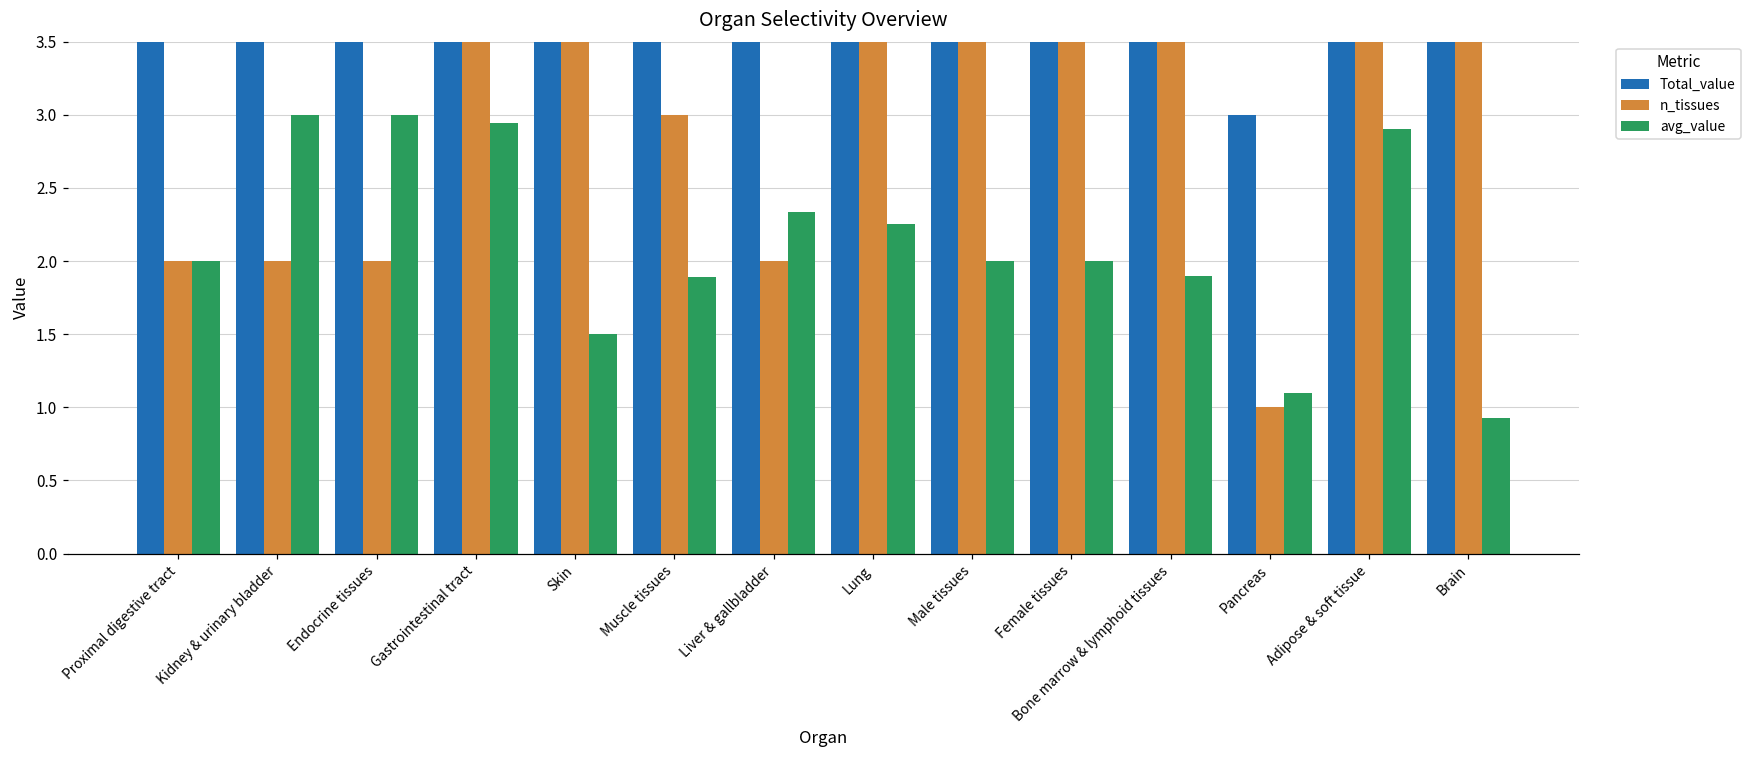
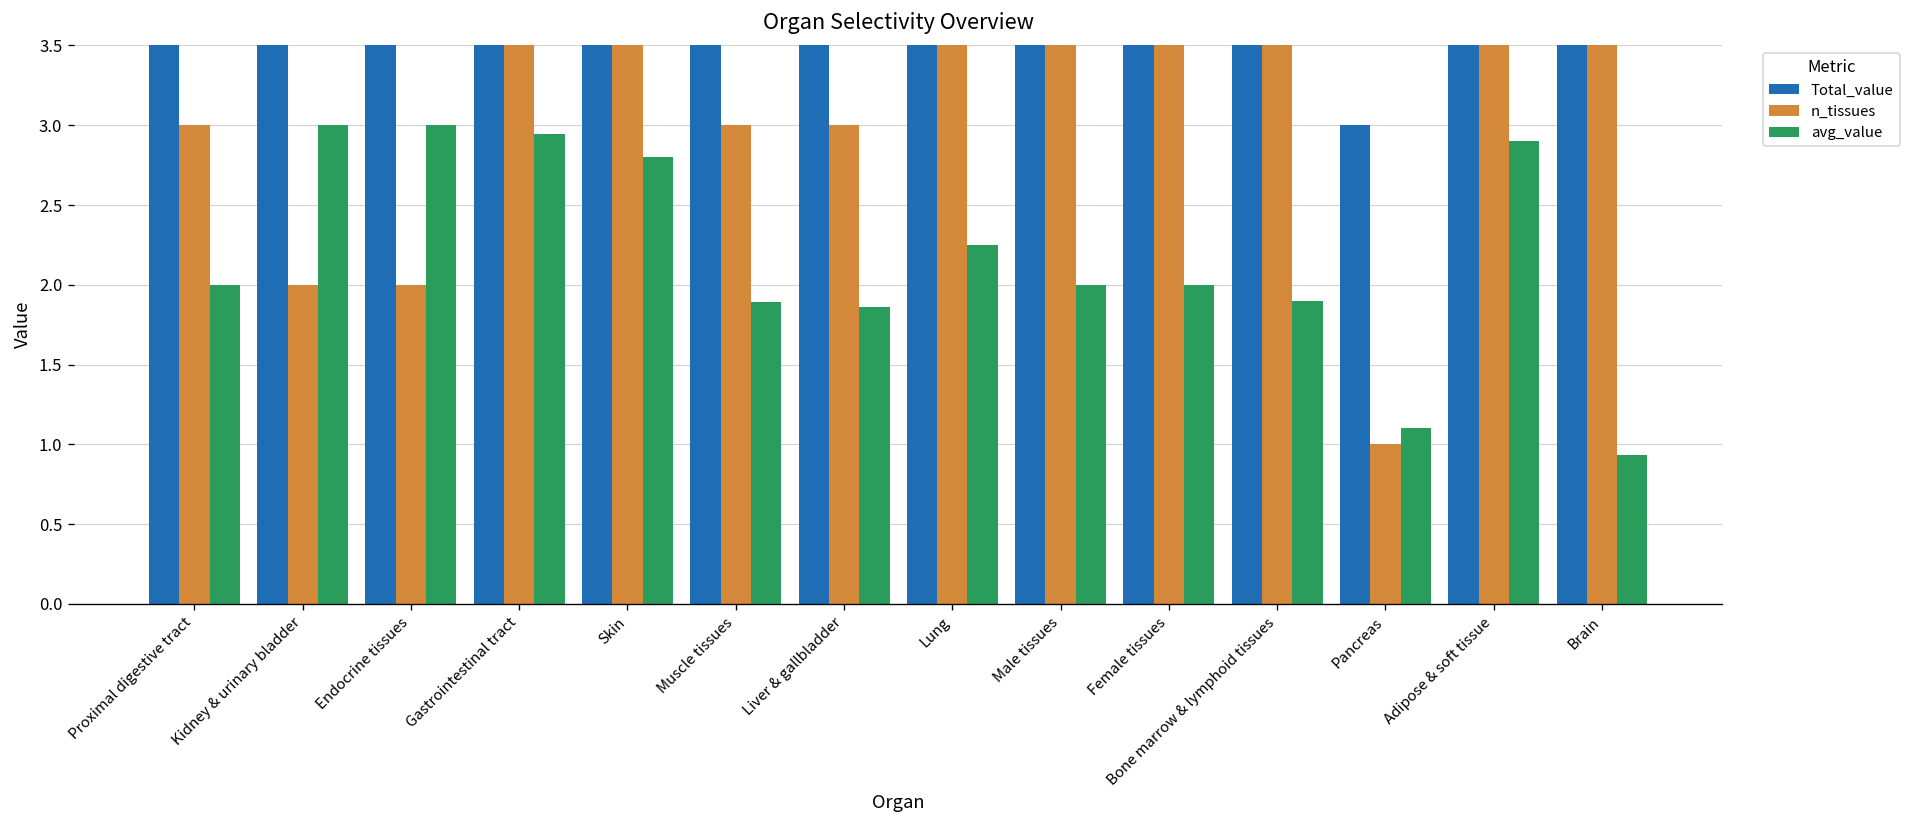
  {
    "Total_value": {
      "Pancreas": 3.00
    },
    "n_tissues": {
-     "Proximal digestive tract": 2,
+     "Proximal digestive tract": 3,
      "Kidney & urinary bladder": 2,
      "Endocrine tissues": 2,
      "Muscle tissues": 3,
-     "Liver & gallbladder": 2,
+     "Liver & gallbladder": 3,
      "Pancreas": 1
    },
    "avg_value": {
      "Proximal digestive tract": 2.00,
      "Kidney & urinary bladder": 3.00,
      "Endocrine tissues": 3.00,
      "Gastrointestinal tract": 2.95,
-     "Skin": 1.5,
+     "Skin": 2.8,
      "Muscle tissues": 1.89,
-     "Liver & gallbladder": 2.33,
+     "Liver & gallbladder": 1.86,
      "Lung": 2.25,
      "Male tissues": 2.00,
      "Female tissues": 2.00,
      "Bone marrow & lymphoid tissues": 1.90,
      "Pancreas": 1.10,
      "Adipose & soft tissue": 2.90,
      "Brain": 0.93
    }
  }
